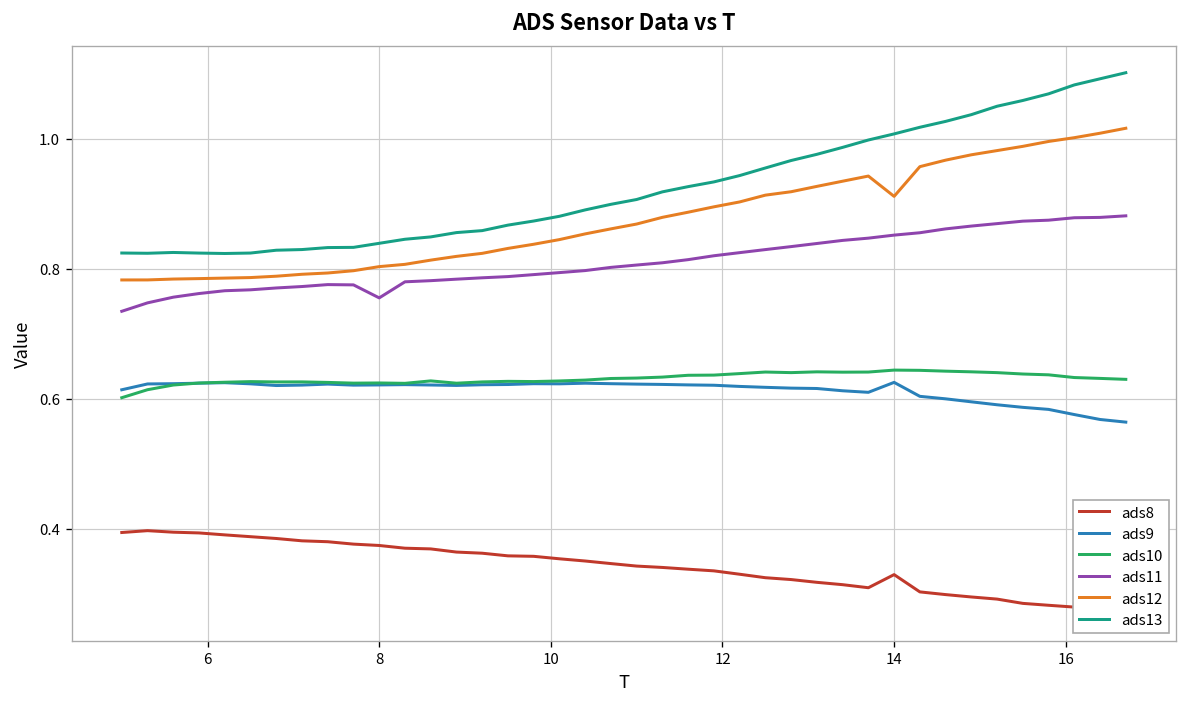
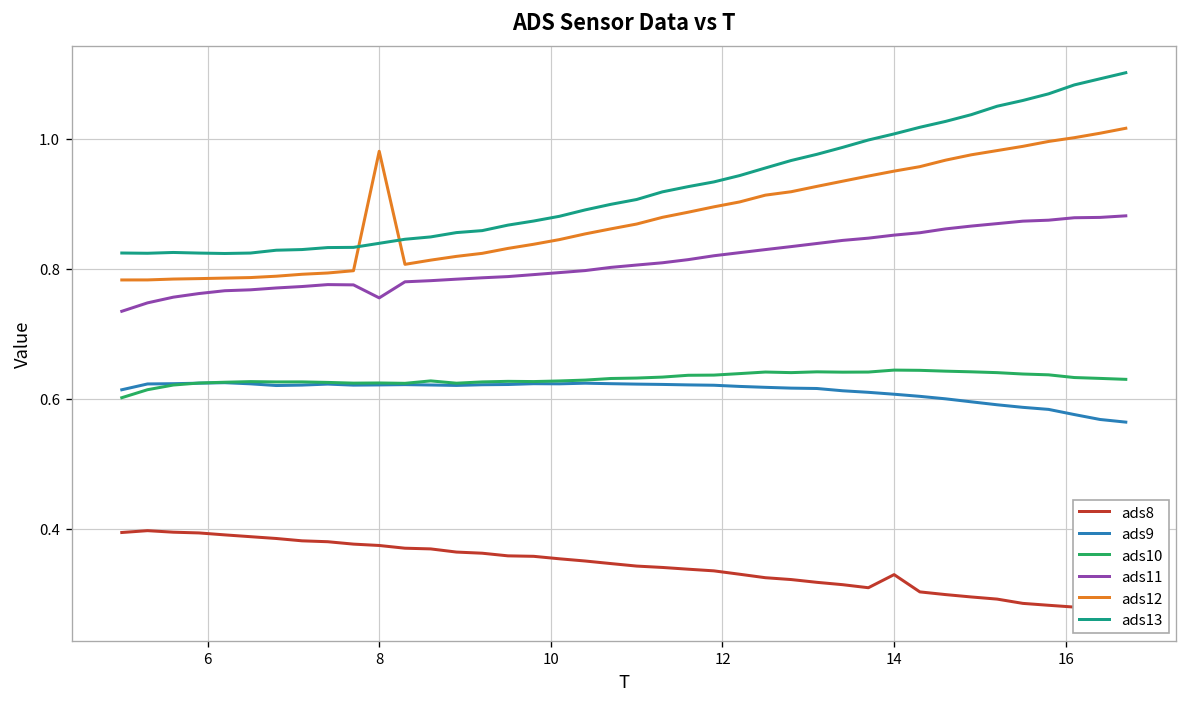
  {
    "ads8": {
      "8": 0.37,
      "14": 0.33
    },
    "ads9": {
-     "14": 0.63
+     "14": 0.61
    },
    "ads11": {
      "8": 0.76,
      "14": 0.85
    },
    "ads12": {
-     "8": 0.80,
-     "14": 0.91
+     "8": 0.98,
+     "14": 0.95
    }
  }
